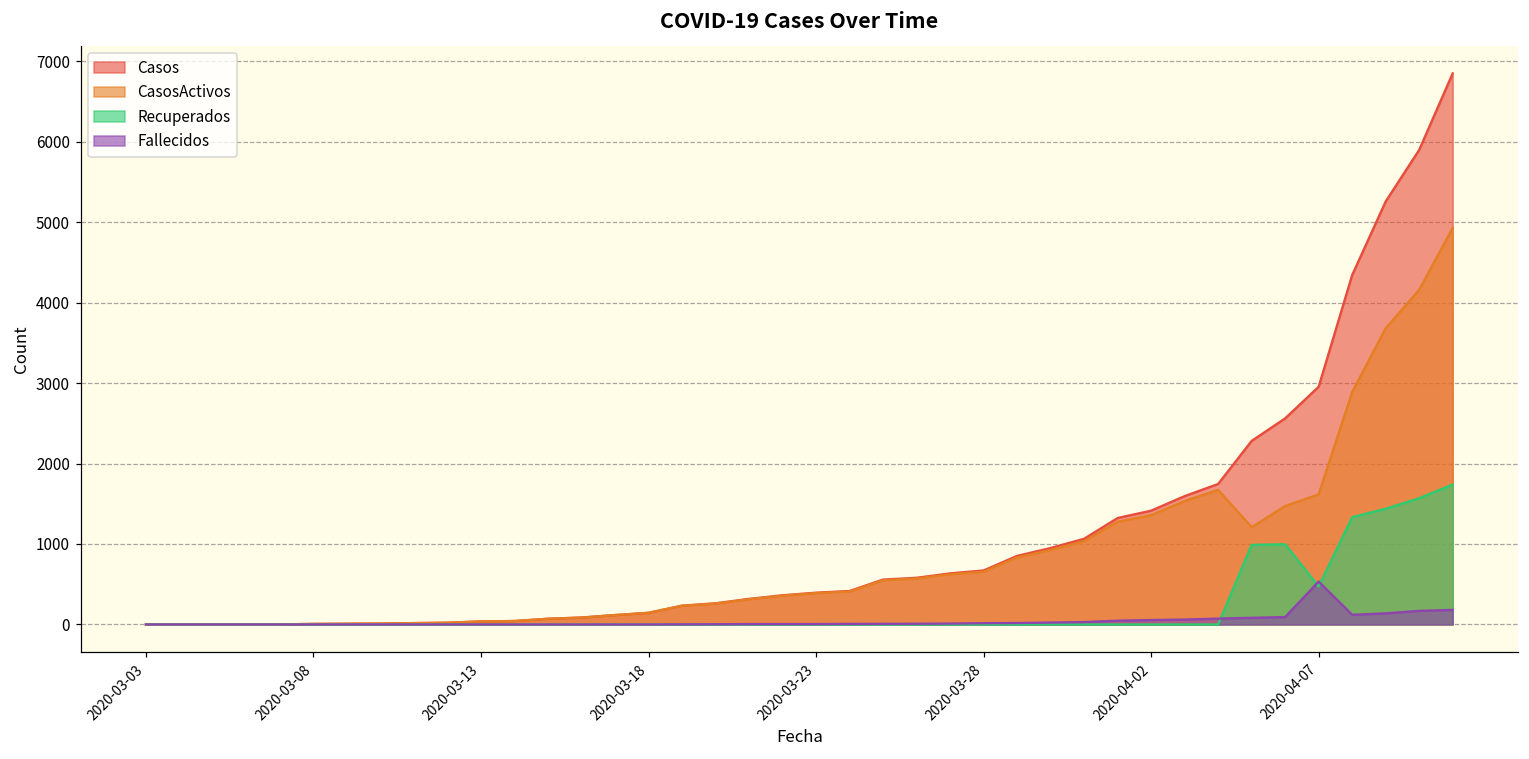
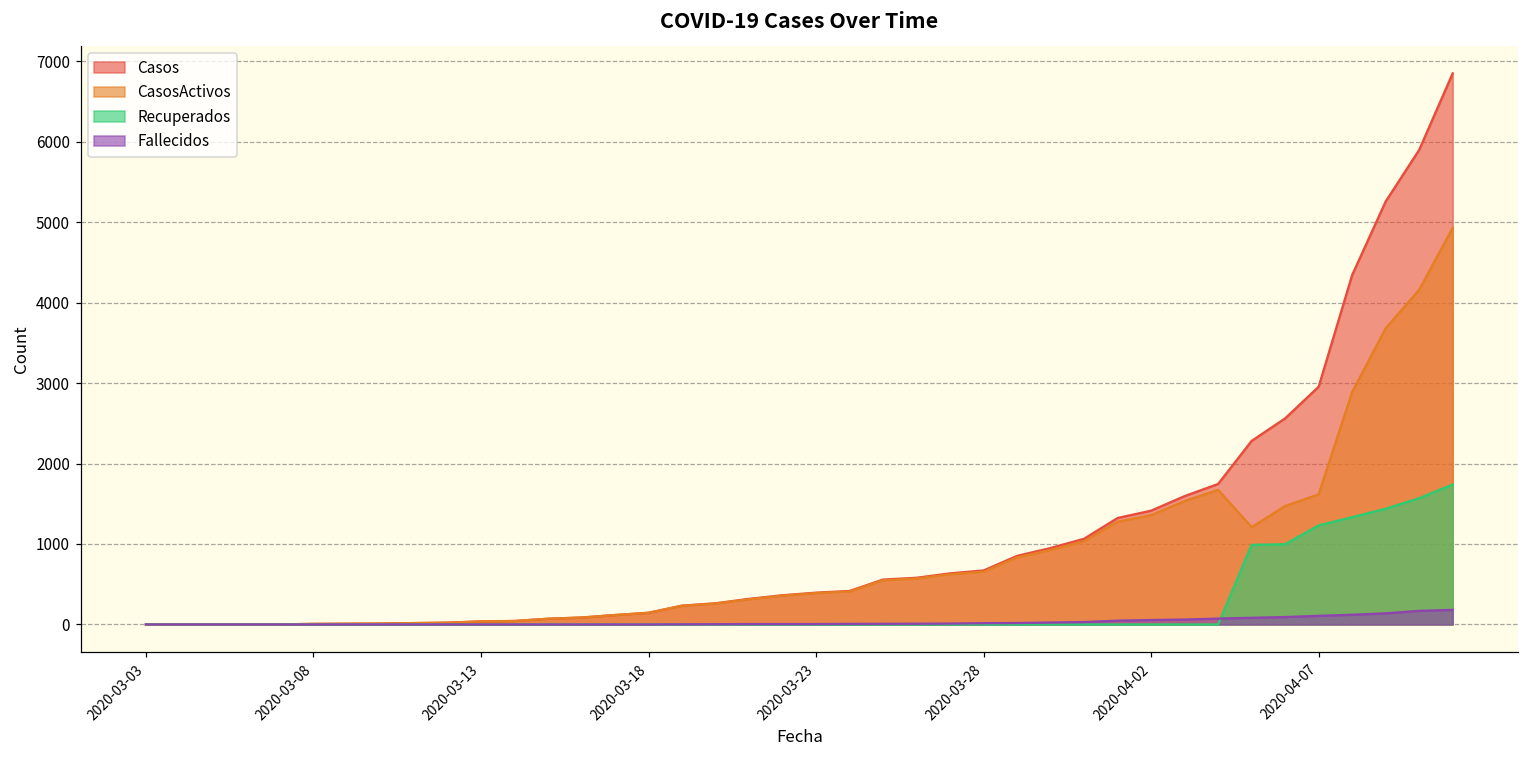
  {
    "Recuperados": {
      "2020-04-02": 0,
-     "2020-04-07": 500
+     "2020-04-07": 1200
    },
    "Fallecidos": {
      "2020-04-02": 100,
-     "2020-04-07": 500
+     "2020-04-07": 100
    }
  }
